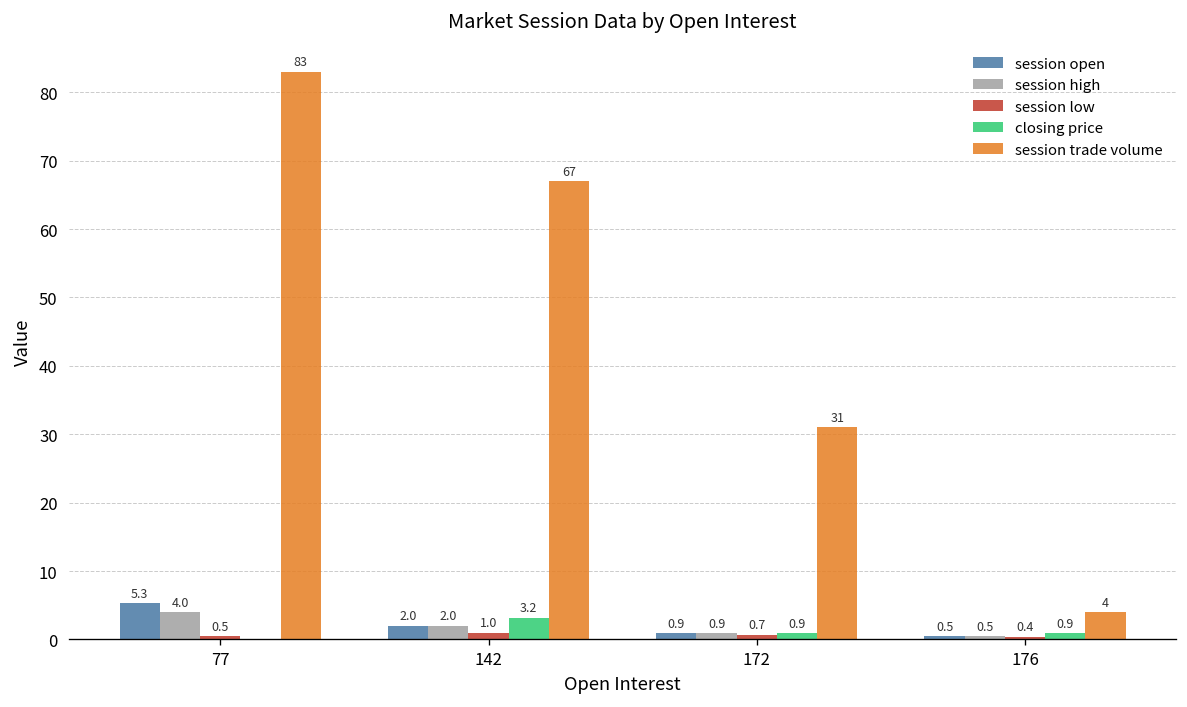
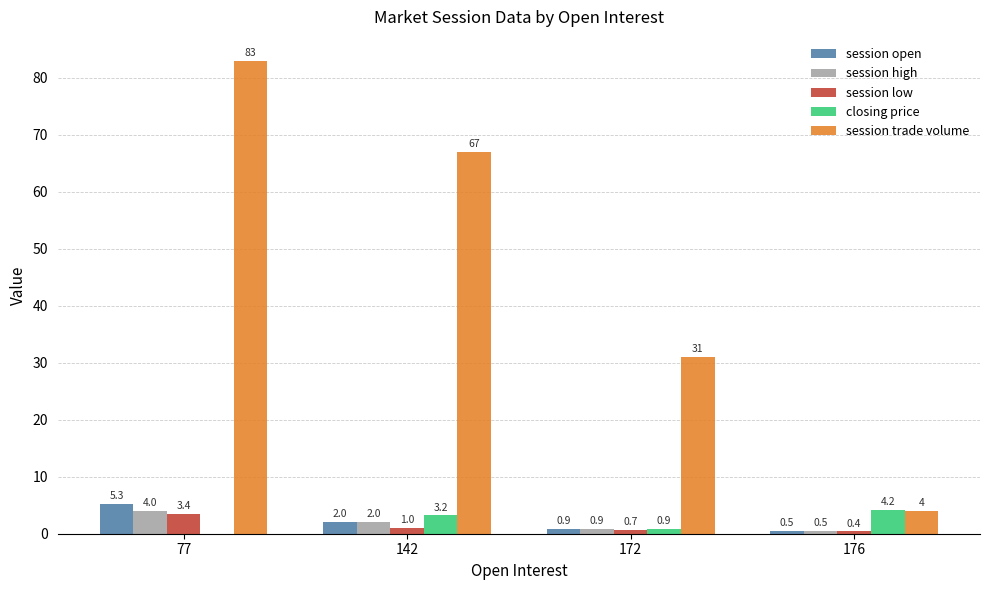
  {
    "session open": {
      "77": 5.3,
      "142": 2.0,
      "172": 0.9,
      "176": 0.5
    },
    "session high": {
      "77": 4.0,
      "142": 2.0,
      "172": 0.9,
      "176": 0.5
    },
    "session low": {
-     "77": 0.5,
+     "77": 3.4,
      "142": 1.0,
      "172": 0.7,
      "176": 0.4
    },
    "closing price": {
      "142": 3.2,
      "172": 0.9,
-     "176": 0.9
+     "176": 4.2
    },
    "session trade volume": {
      "77": 83,
      "142": 67,
      "172": 31,
      "176": 4
    }
  }
